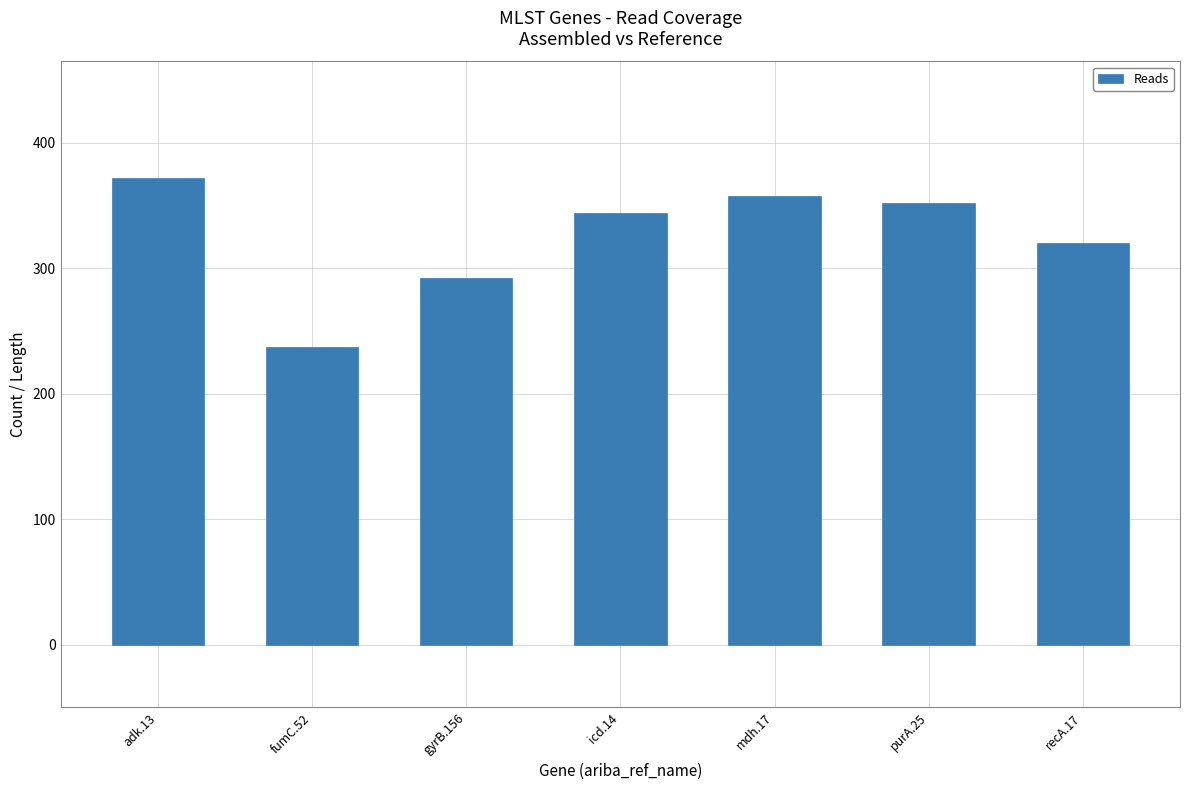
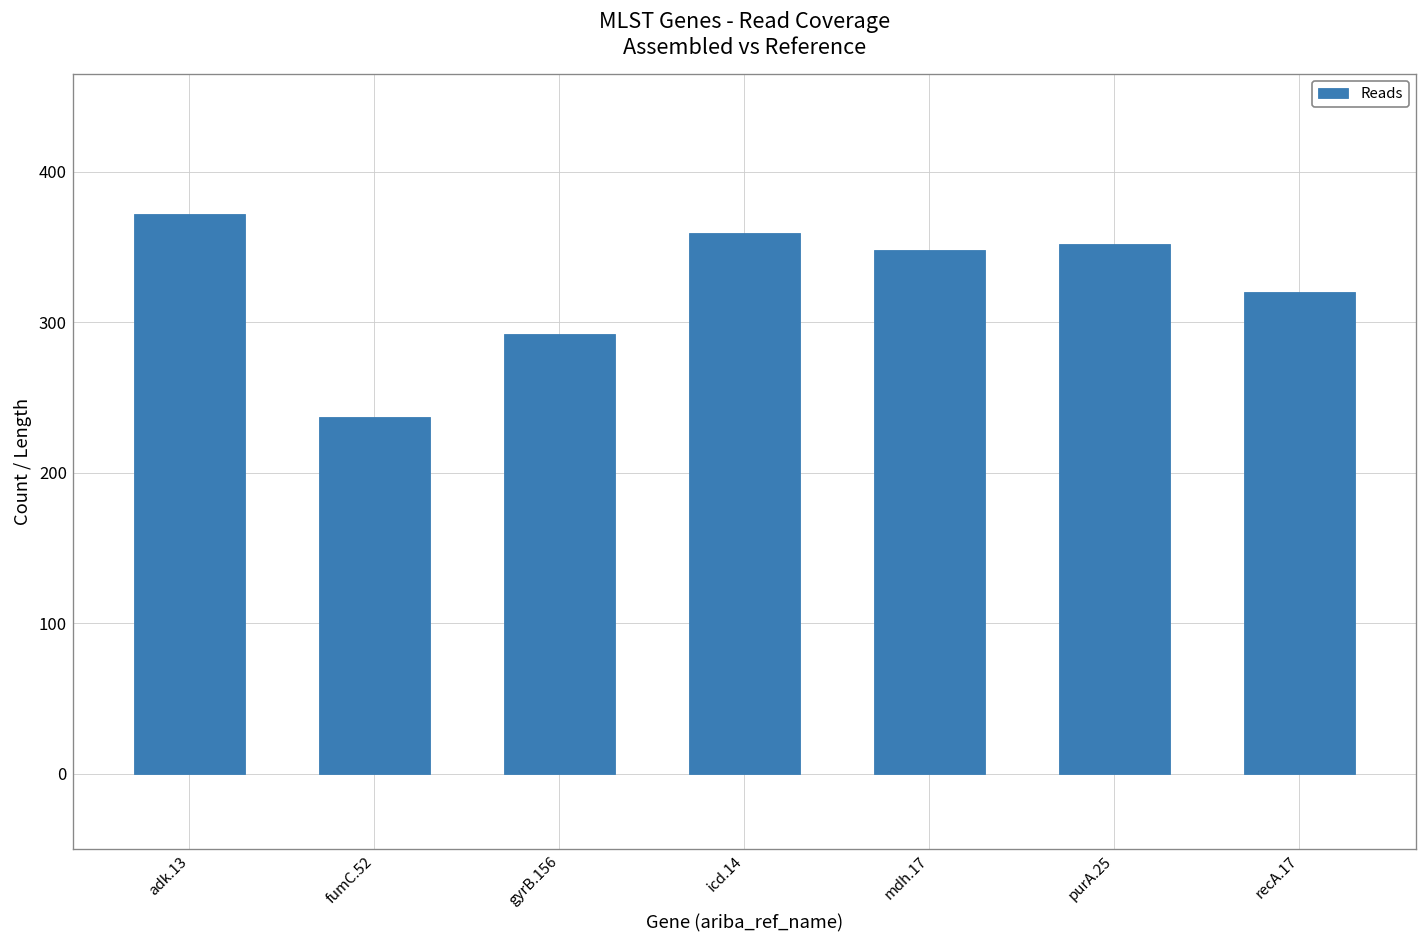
  {
    "adk.13": 372,
    "fumC.52": 237,
    "gyrB.156": 292,
-   "icd.14": 344,
-   "mdh.17": 358,
+   "icd.14": 359,
+   "mdh.17": 348,
    "purA.25": 352,
    "recA.17": 320
  }
